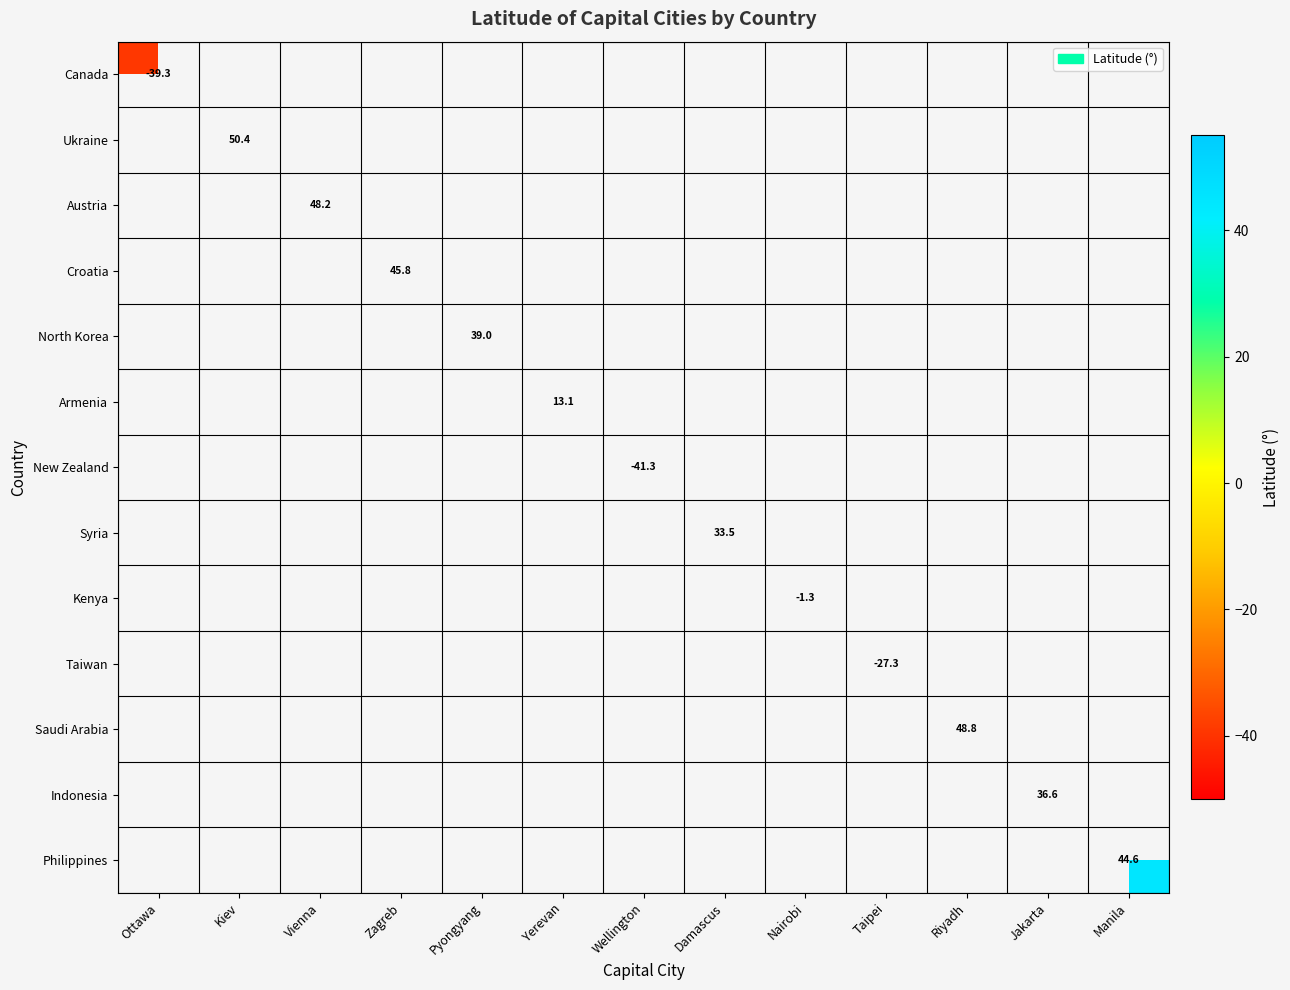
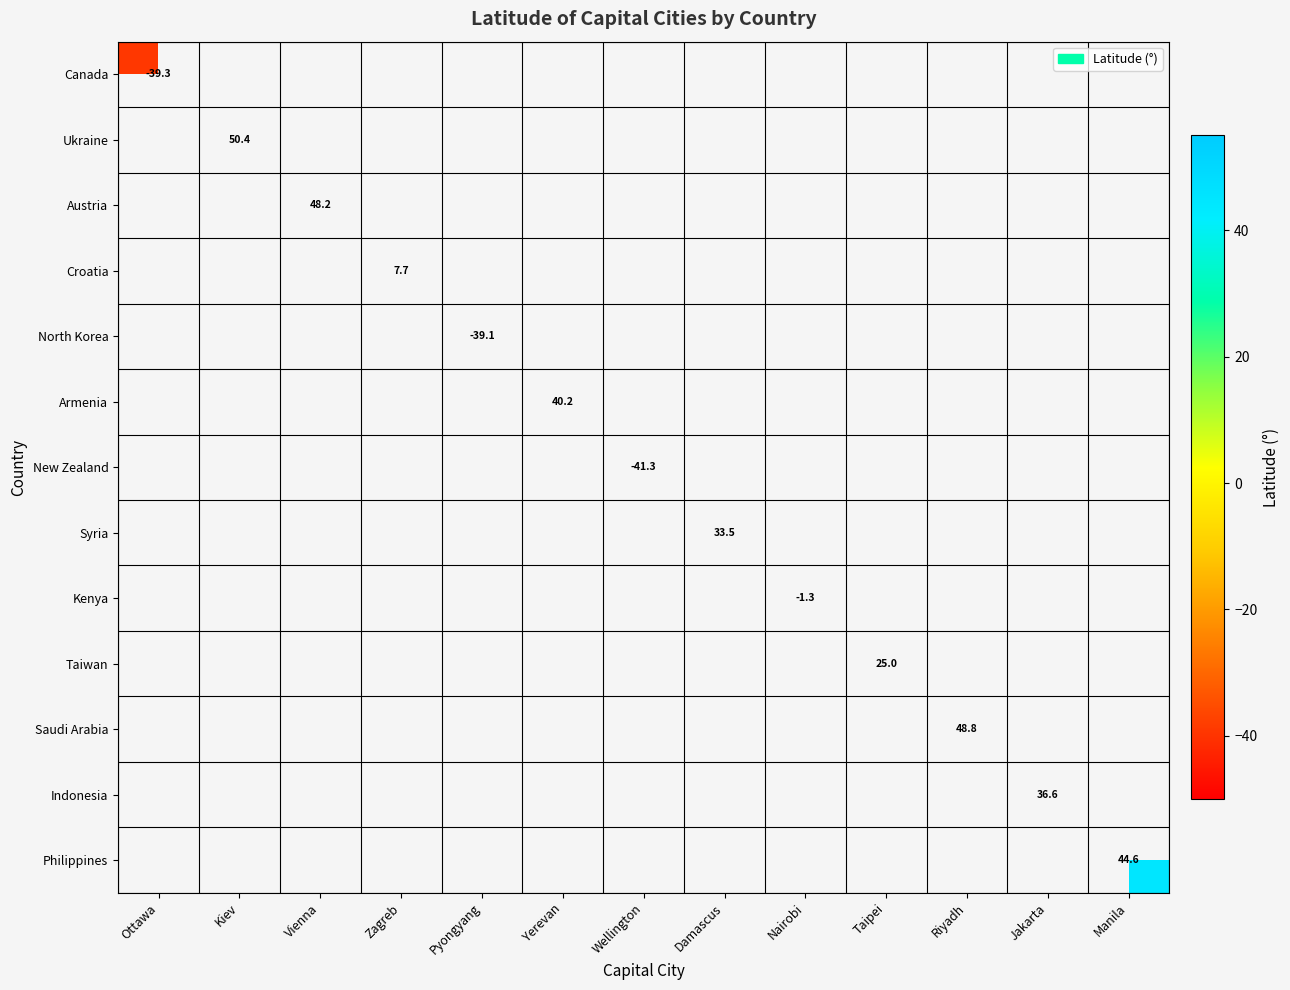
  {
    "Canada": {
      "Ottawa": -39.3
    },
    "Ukraine": {
      "Kiev": 50.4
    },
    "Austria": {
      "Vienna": 48.2
    },
    "Croatia": {
-     "Zagreb": 45.8
+     "Zagreb": 7.7
    },
    "North Korea": {
-     "Pyongyang": 39.0
+     "Pyongyang": -39.1
    },
    "Armenia": {
-     "Yerevan": 13.1
+     "Yerevan": 40.2
    },
    "New Zealand": {
      "Wellington": -41.3
    },
    "Syria": {
      "Damascus": 33.5
    },
    "Kenya": {
      "Nairobi": -1.3
    },
    "Taiwan": {
-     "Taipei": -27.3
+     "Taipei": 25.0
    },
    "Saudi Arabia": {
      "Riyadh": 48.8
    },
    "Indonesia": {
      "Jakarta": 36.6
    },
    "Philippines": {
      "Manila": 44.6
    }
  }
